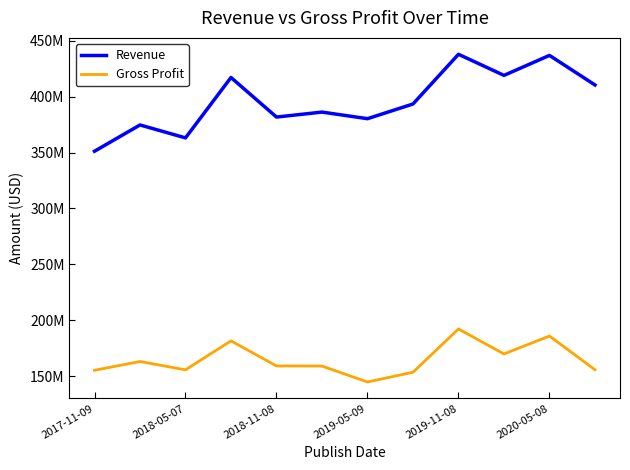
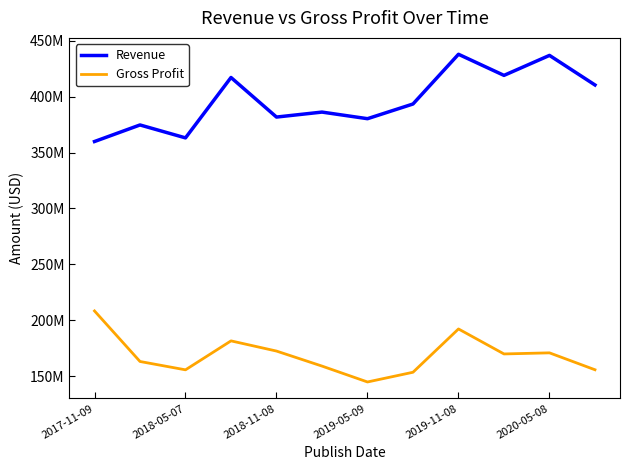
  {
    "Revenue": {
-     "2017-11-09": 351000000,
+     "2017-11-09": 360000000,
      "2018-05-07": 363000000,
      "2018-11-08": 382000000,
      "2019-05-09": 380000000,
      "2019-11-08": 438000000,
      "2020-05-08": 437000000
    },
    "Gross Profit": {
-     "2017-11-09": 155000000,
+     "2017-11-09": 208000000,
      "2018-05-07": 156000000,
-     "2018-11-08": 159000000,
+     "2018-11-08": 172000000,
      "2019-05-09": 145000000,
      "2019-11-08": 192000000,
-     "2020-05-08": 186000000
+     "2020-05-08": 171000000
    }
  }
